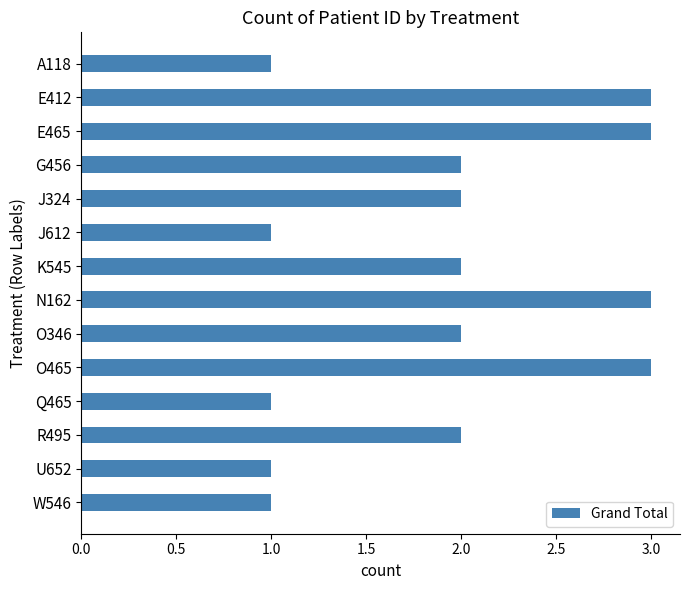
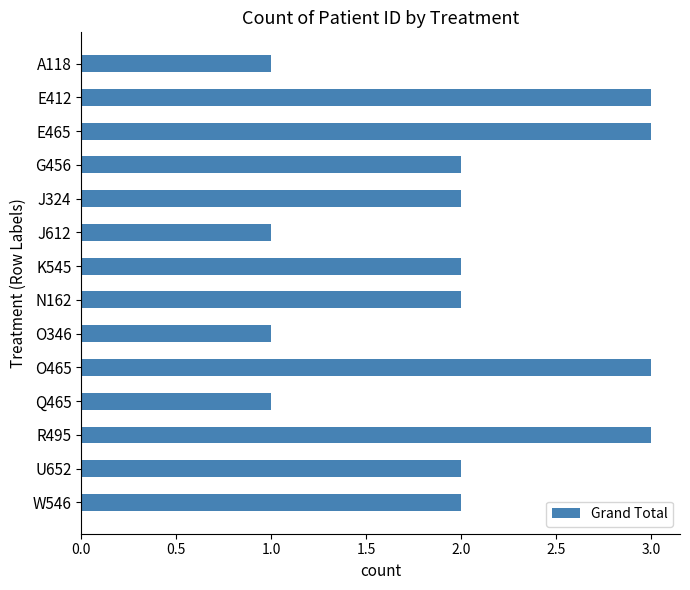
  {
    "A118": 1,
    "E412": 3,
    "E465": 3,
    "G456": 2,
    "J324": 2,
    "J612": 1,
    "K545": 2,
-   "N162": 3,
-   "O346": 2,
+   "N162": 2,
+   "O346": 1,
    "O465": 3,
    "Q465": 1,
-   "R495": 2,
-   "U652": 1,
-   "W546": 1
+   "R495": 3,
+   "U652": 2,
+   "W546": 2
  }
